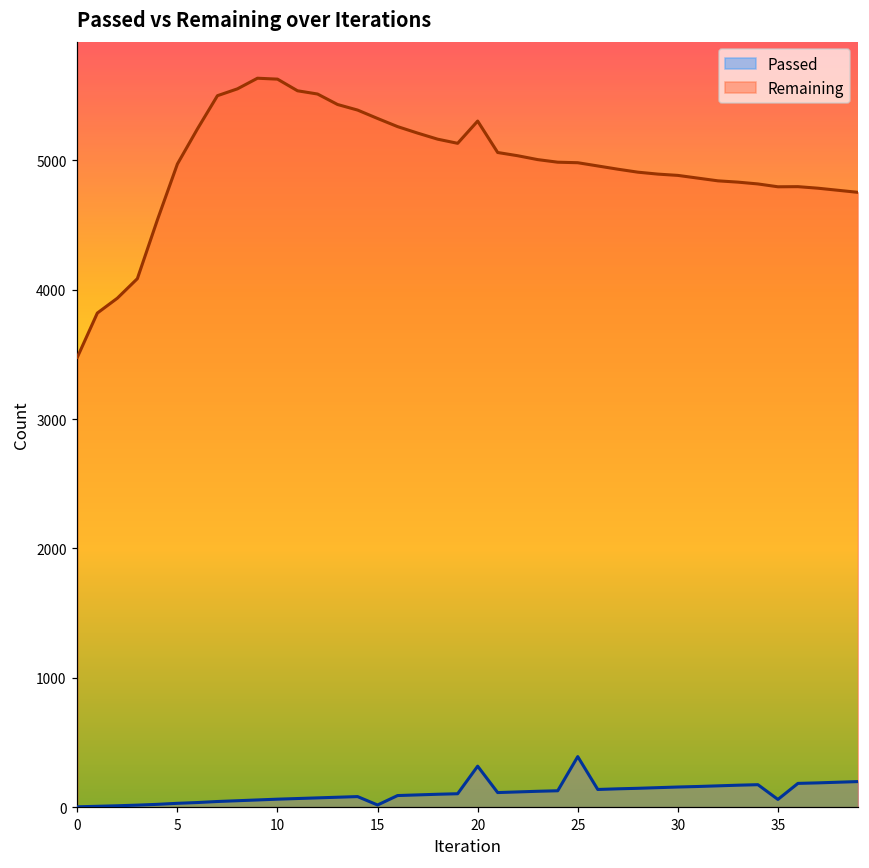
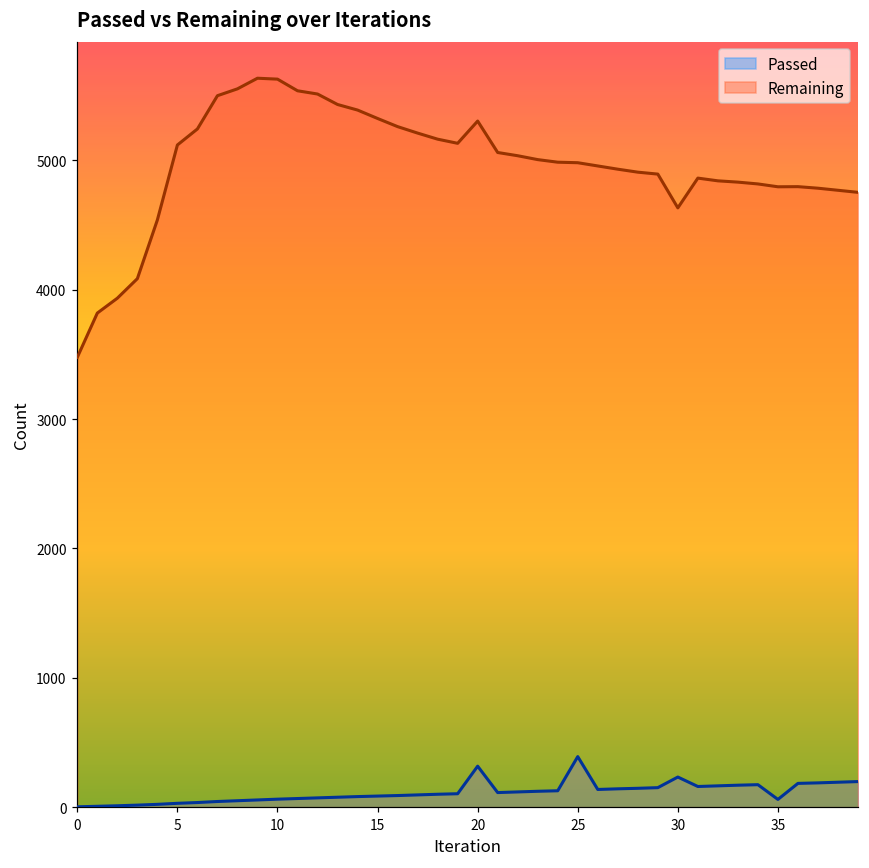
  {
    "Passed": {
      "0": 0,
      "5": 30,
      "10": 60,
-     "15": 20,
+     "15": 90,
      "20": 320,
      "25": 390,
-     "30": 160,
+     "30": 230,
      "35": 60
    },
    "Remaining": {
      "0": 3480,
-     "5": 4970,
+     "5": 5120,
      "10": 5630,
      "15": 5320,
      "20": 5300,
      "25": 4980,
-     "30": 4880,
+     "30": 4630,
      "35": 4800
    }
  }
